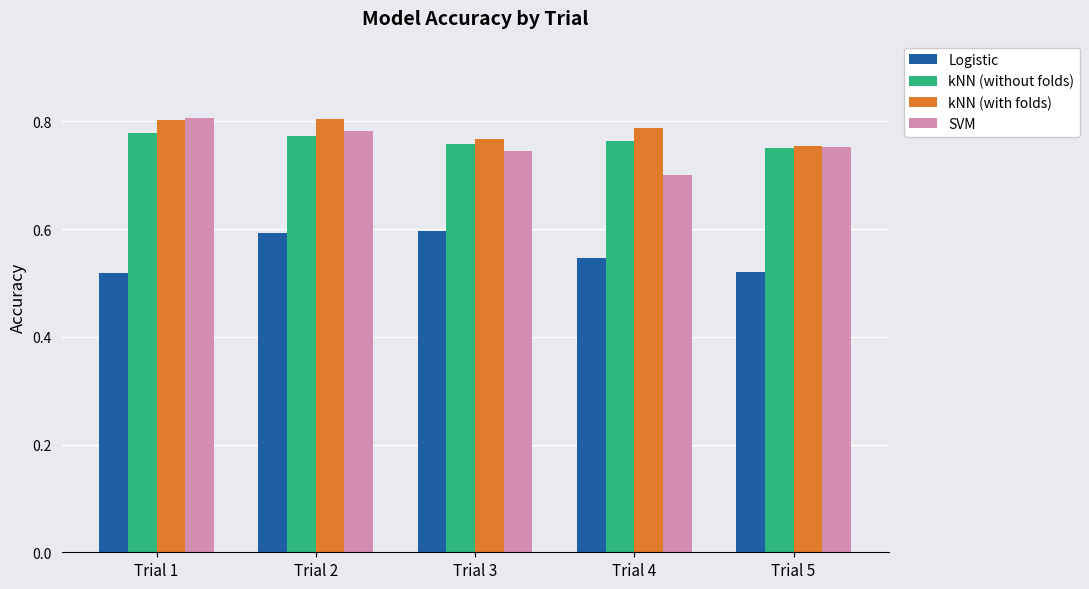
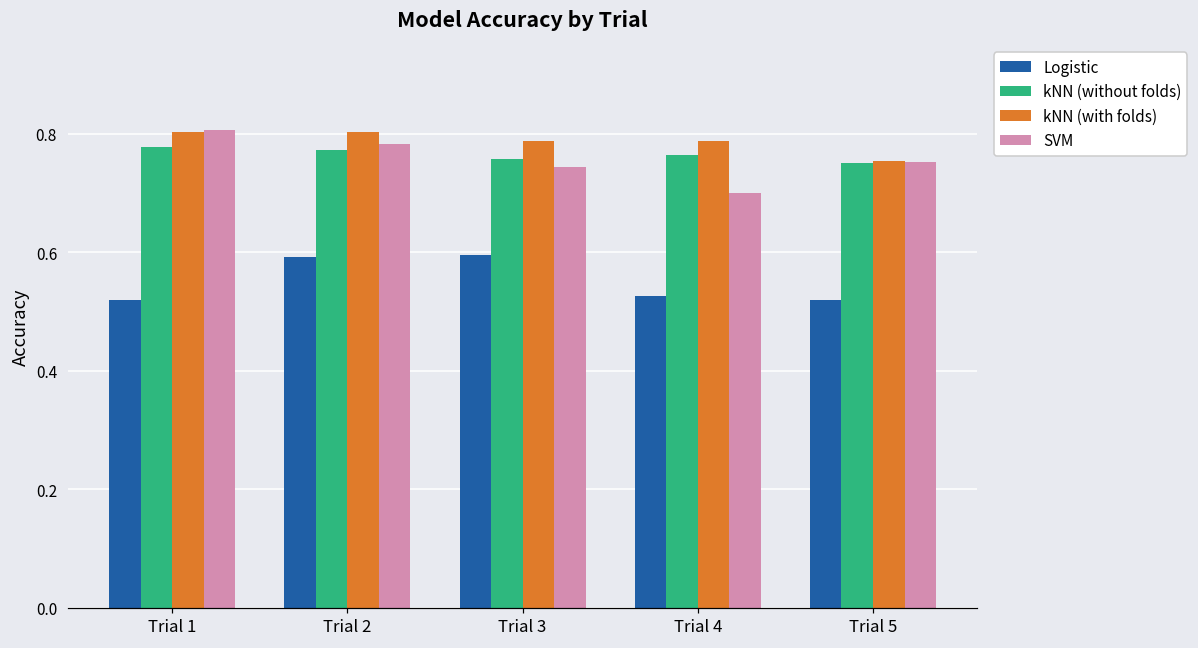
  {
    "Logistic": {
      "Trial 1": 0.52,
      "Trial 2": 0.59,
      "Trial 3": 0.60,
-     "Trial 4": 0.55,
+     "Trial 4": 0.53,
      "Trial 5": 0.52
    },
    "kNN (without folds)": {
      "Trial 1": 0.78,
      "Trial 2": 0.77,
      "Trial 3": 0.76,
      "Trial 4": 0.76,
      "Trial 5": 0.75
    },
    "kNN (with folds)": {
      "Trial 1": 0.80,
      "Trial 2": 0.80,
-     "Trial 3": 0.77,
+     "Trial 3": 0.79,
      "Trial 4": 0.79,
      "Trial 5": 0.75
    },
    "SVM": {
      "Trial 1": 0.81,
      "Trial 2": 0.78,
      "Trial 3": 0.74,
      "Trial 4": 0.70,
      "Trial 5": 0.75
    }
  }
